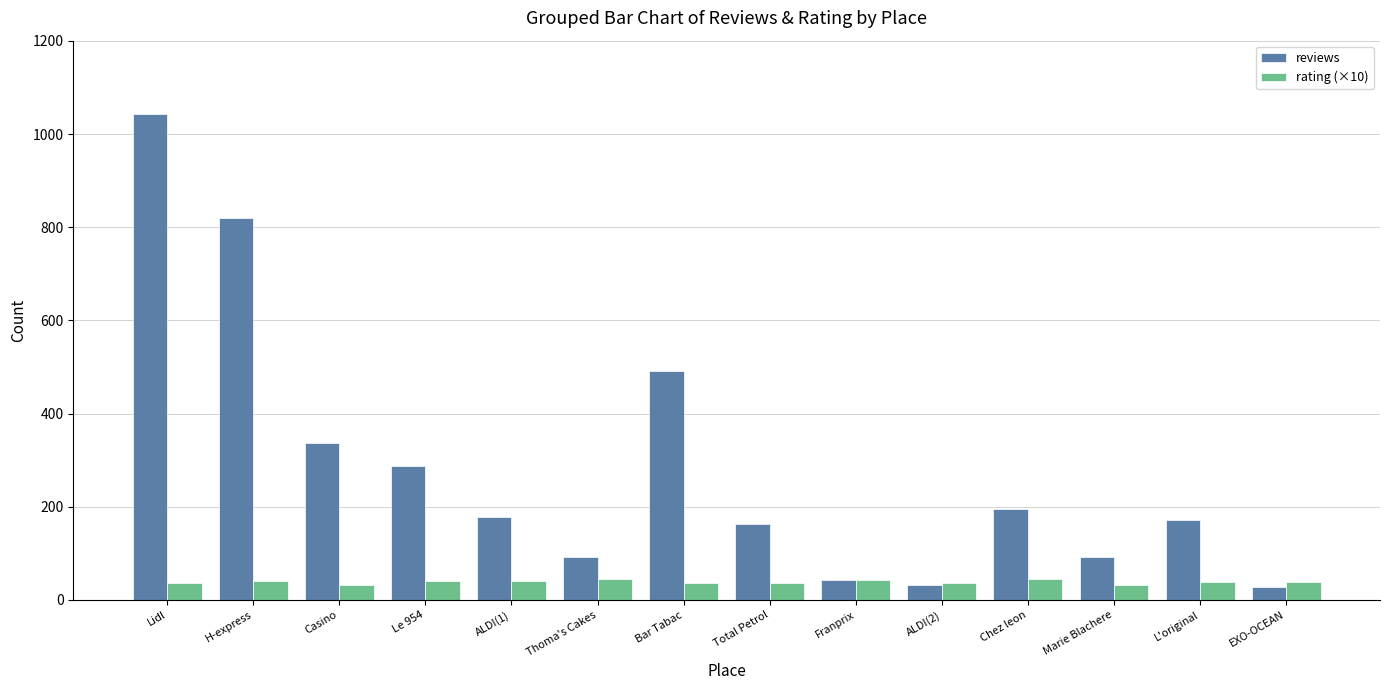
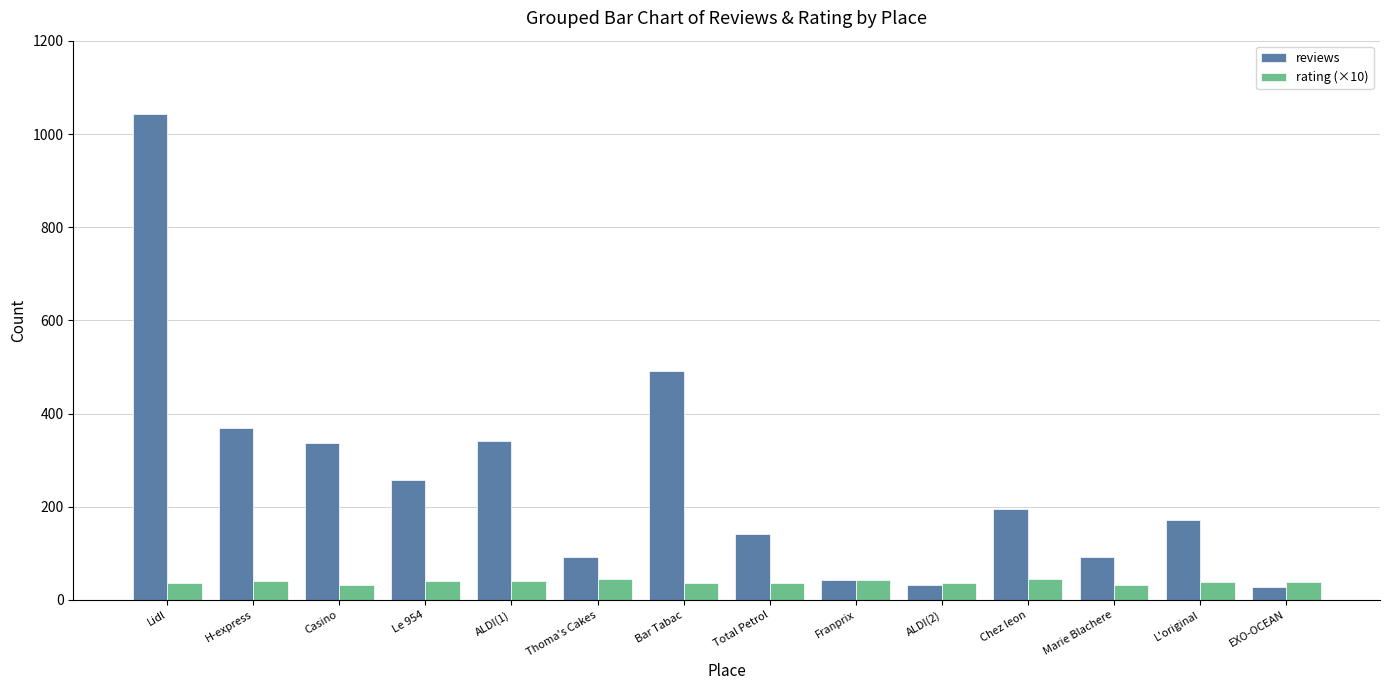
  {
    "reviews": {
      "Lidl": 1040,
-     "H-express": 820,
+     "H-express": 370,
      "Casino": 340,
-     "Le 954": 290,
-     "ALDI(1)": 180,
+     "Le 954": 260,
+     "ALDI(1)": 340,
      "Thoma's Cakes": 90,
      "Bar Tabac": 490,
-     "Total Petrol": 160,
+     "Total Petrol": 140,
      "Franprix": 40,
      "ALDI(2)": 30,
      "Chez leon": 200,
      "Marie Blachere": 90,
      "L'original": 170,
      "EXO-OCEAN": 30
    },
    "rating (×10)": {
      "Lidl": 40,
      "H-express": 40,
      "Casino": 30,
      "Le 954": 40,
      "ALDI(1)": 40,
      "Thoma's Cakes": 50,
      "Bar Tabac": 40,
      "Total Petrol": 40,
      "Franprix": 40,
      "ALDI(2)": 40,
      "Chez leon": 50,
      "Marie Blachere": 30,
      "L'original": 40,
      "EXO-OCEAN": 40
    }
  }
